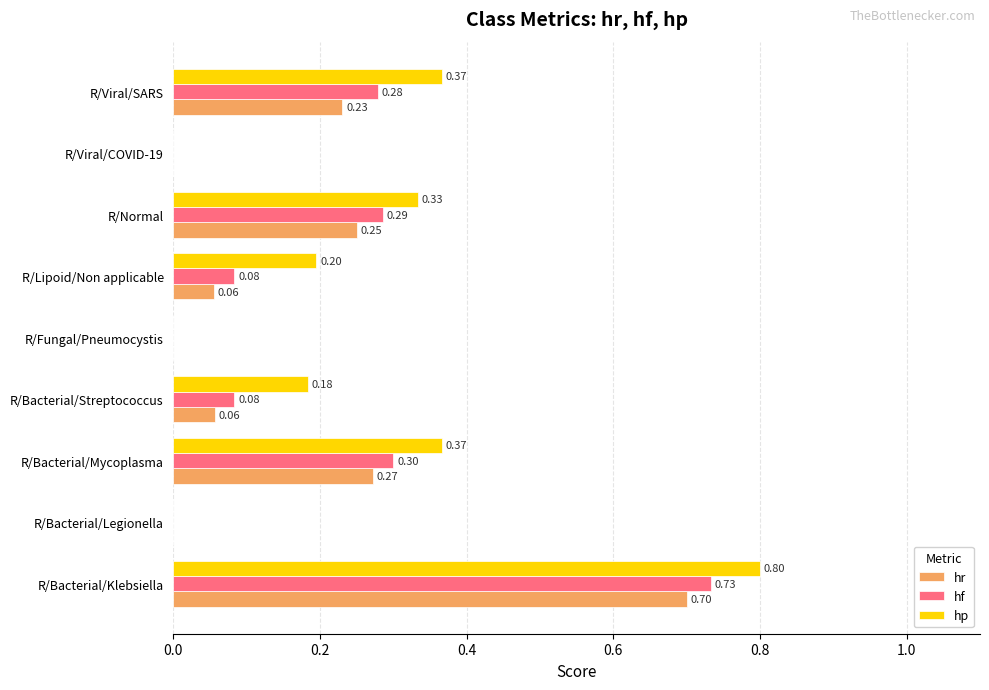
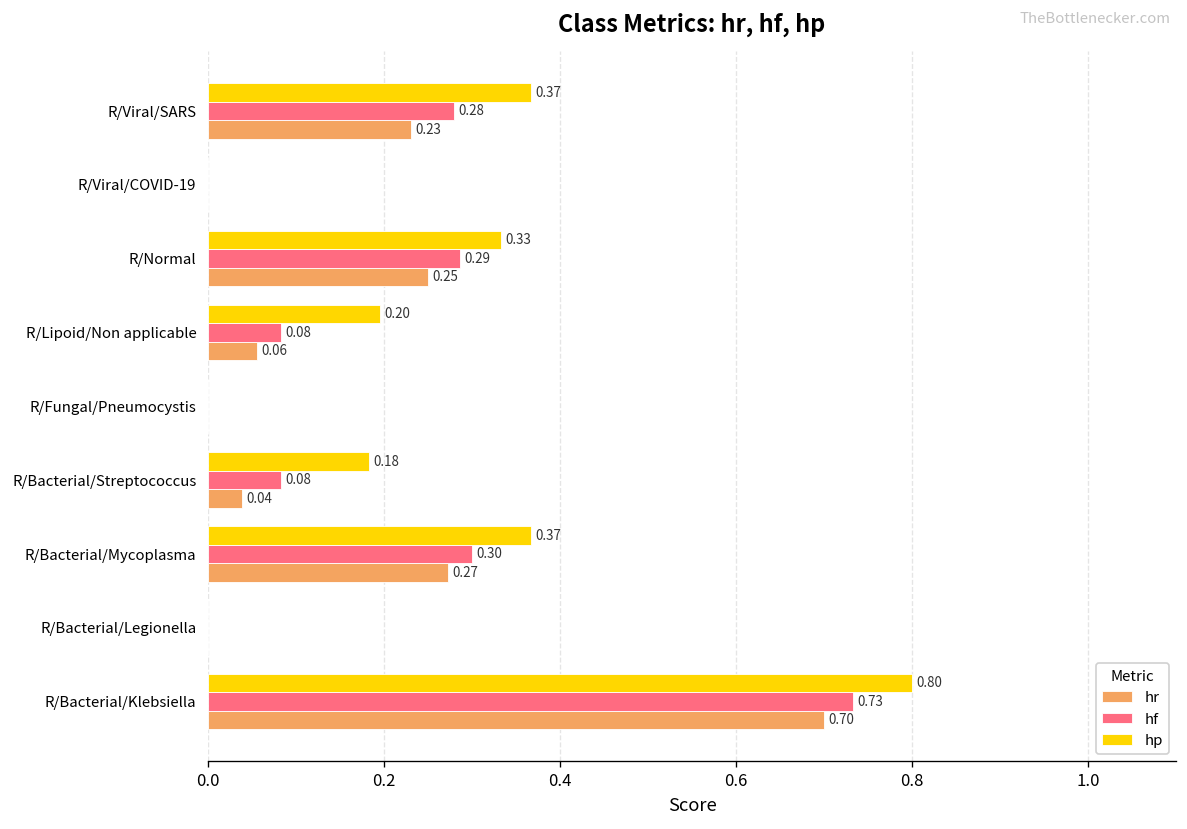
  {
    "hr": {
      "R/Viral/SARS": 0.23,
      "R/Normal": 0.25,
      "R/Lipoid/Non applicable": 0.06,
-     "R/Bacterial/Streptococcus": 0.06,
+     "R/Bacterial/Streptococcus": 0.04,
      "R/Bacterial/Mycoplasma": 0.27,
      "R/Bacterial/Klebsiella": 0.70
    },
    "hf": {
      "R/Viral/SARS": 0.28,
      "R/Normal": 0.29,
      "R/Lipoid/Non applicable": 0.08,
      "R/Bacterial/Streptococcus": 0.08,
      "R/Bacterial/Mycoplasma": 0.30,
      "R/Bacterial/Klebsiella": 0.73
    },
    "hp": {
      "R/Viral/SARS": 0.37,
      "R/Normal": 0.33,
      "R/Lipoid/Non applicable": 0.20,
      "R/Bacterial/Streptococcus": 0.18,
      "R/Bacterial/Mycoplasma": 0.37,
      "R/Bacterial/Klebsiella": 0.80
    }
  }
